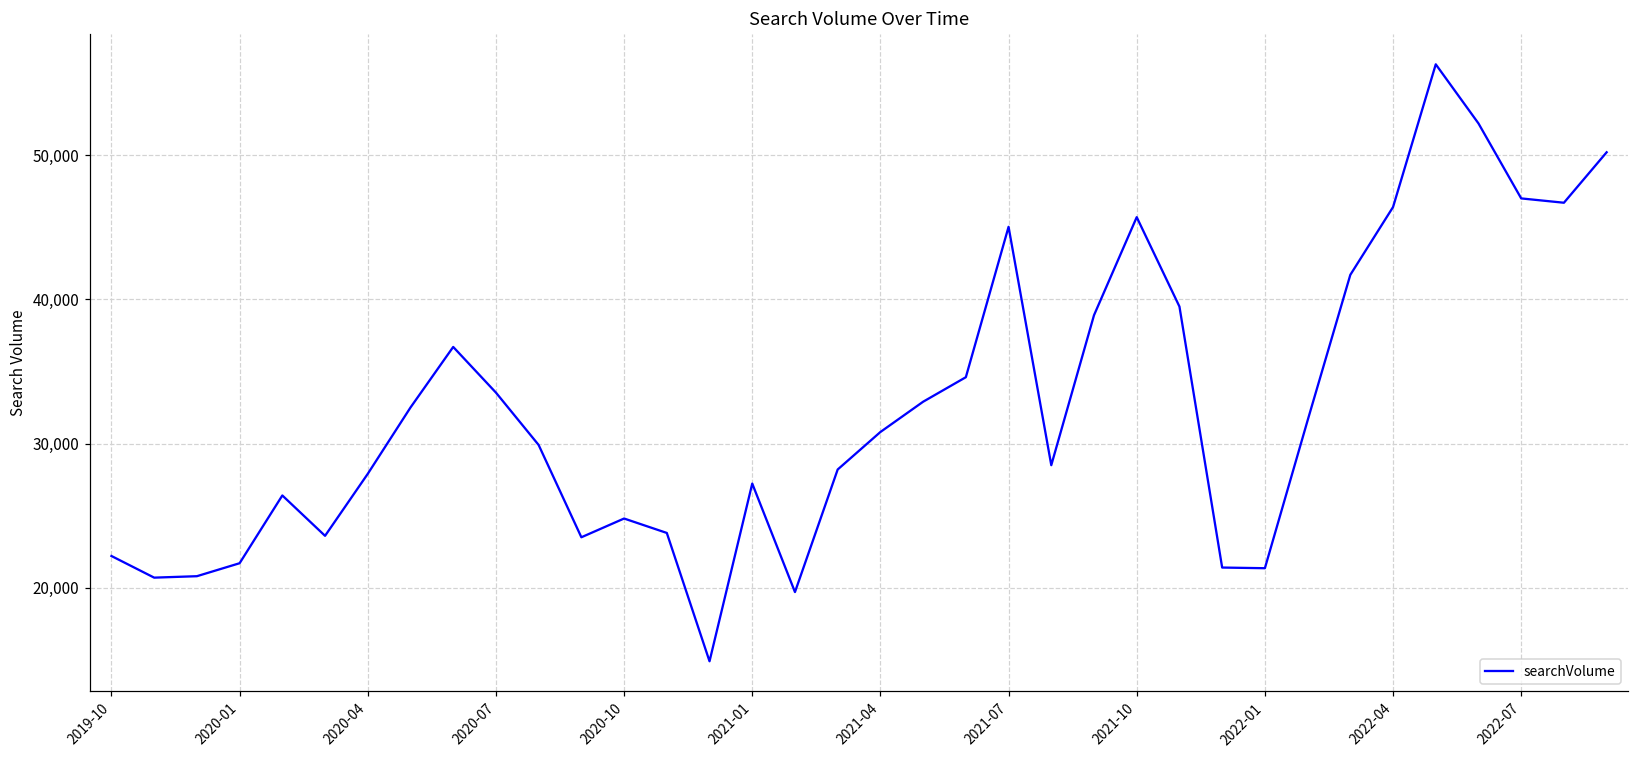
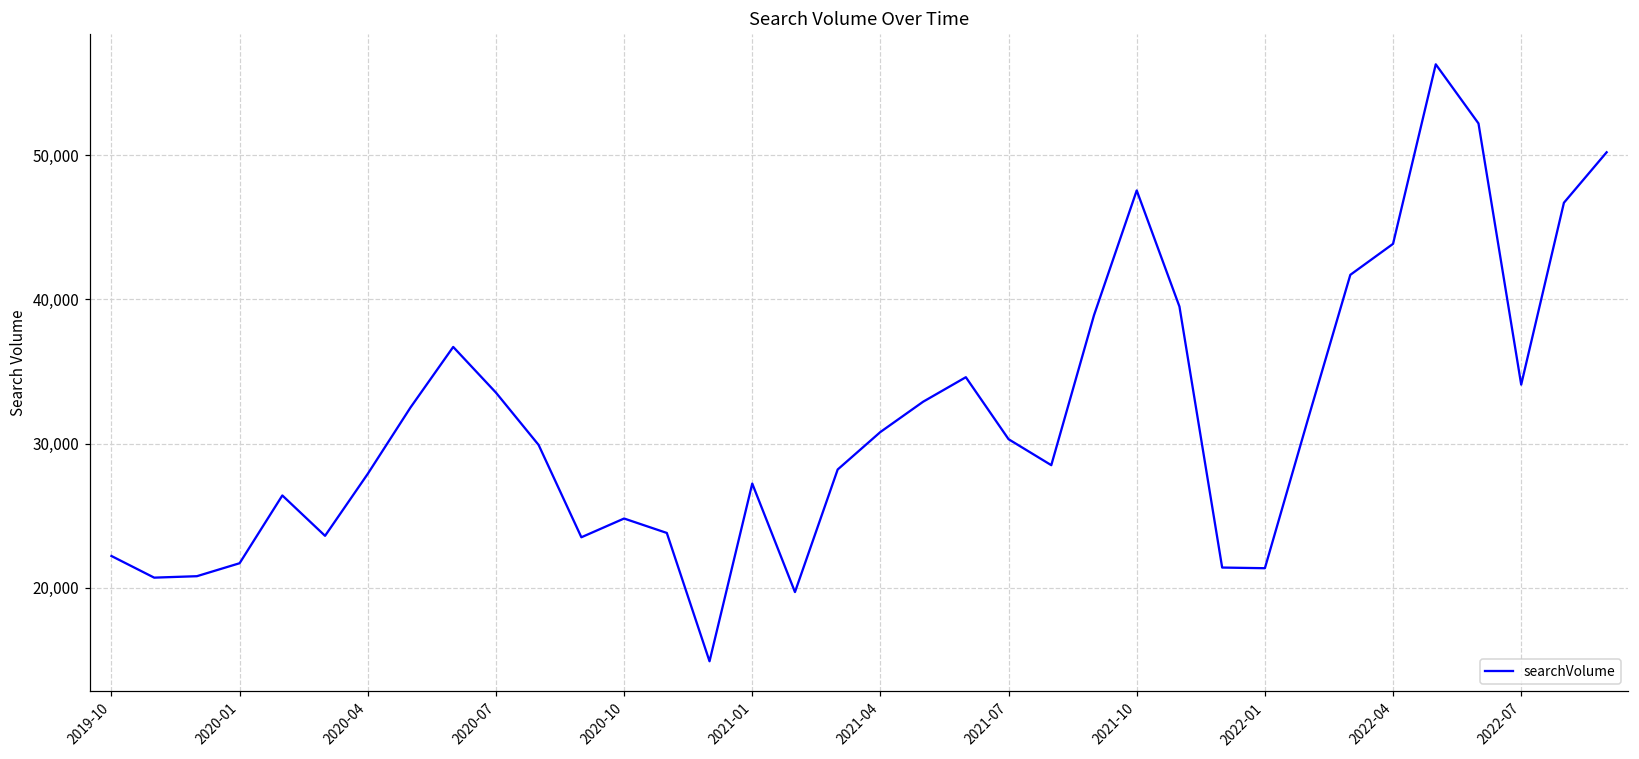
  {
    "2019-10": "22,200",
    "2020-01": "21,700",
    "2020-04": "27,900",
    "2020-07": "33,500",
    "2020-10": "24,800",
    "2021-01": "27,200",
    "2021-04": "30,800",
-   "2021-07": "45,000",
-   "2021-10": "45,700",
+   "2021-07": "30,300",
+   "2021-10": "47,600",
    "2022-01": "21,400",
-   "2022-04": "46,400",
-   "2022-07": "47,000"
+   "2022-04": "43,800",
+   "2022-07": "34,100"
  }
